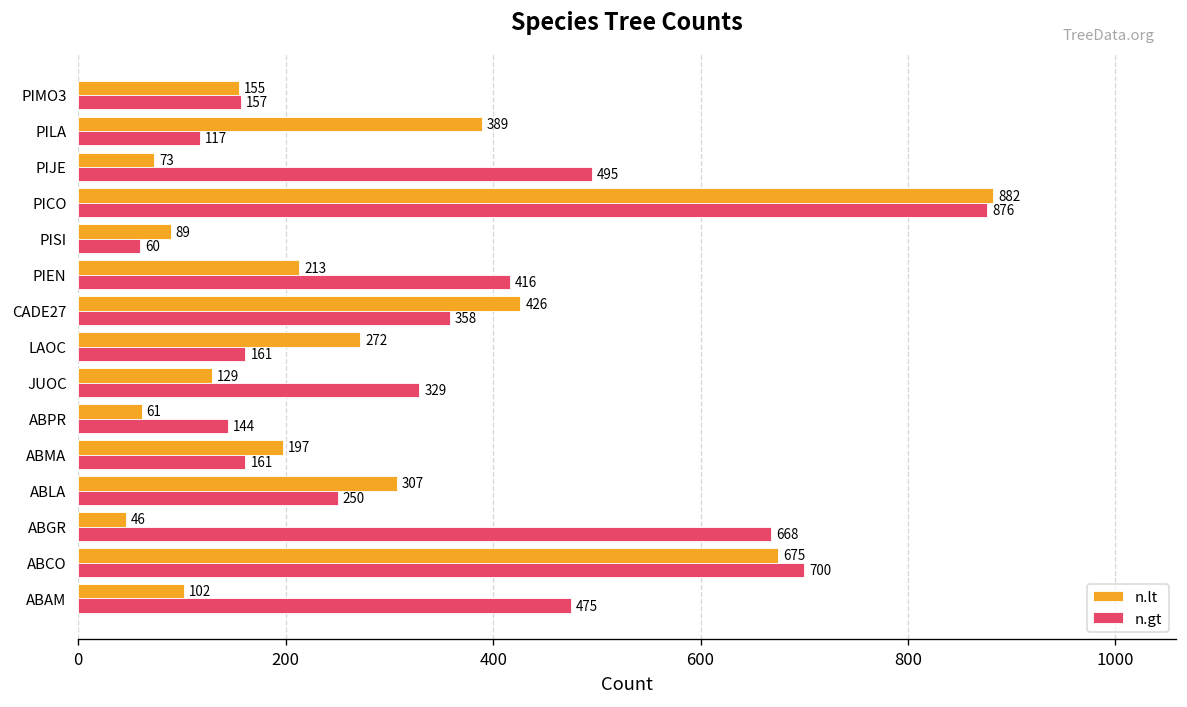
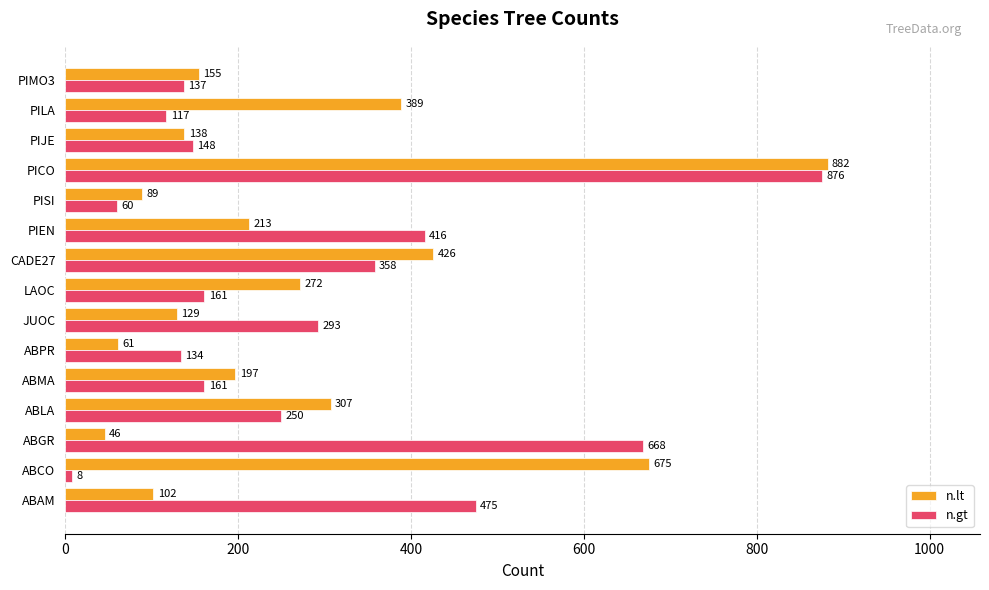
  {
    "n.lt": {
      "PIMO3": 155,
      "PILA": 389,
-     "PIJE": 73,
+     "PIJE": 138,
      "PICO": 882,
      "PISI": 89,
      "PIEN": 213,
      "CADE27": 426,
      "LAOC": 272,
      "JUOC": 129,
      "ABPR": 61,
      "ABMA": 197,
      "ABLA": 307,
      "ABGR": 46,
      "ABCO": 675,
      "ABAM": 102
    },
    "n.gt": {
-     "PIMO3": 157,
+     "PIMO3": 137,
      "PILA": 117,
-     "PIJE": 495,
+     "PIJE": 148,
      "PICO": 876,
      "PISI": 60,
      "PIEN": 416,
      "CADE27": 358,
      "LAOC": 161,
-     "JUOC": 329,
-     "ABPR": 144,
+     "JUOC": 293,
+     "ABPR": 134,
      "ABMA": 161,
      "ABLA": 250,
      "ABGR": 668,
-     "ABCO": 700,
+     "ABCO": 8,
      "ABAM": 475
    }
  }
